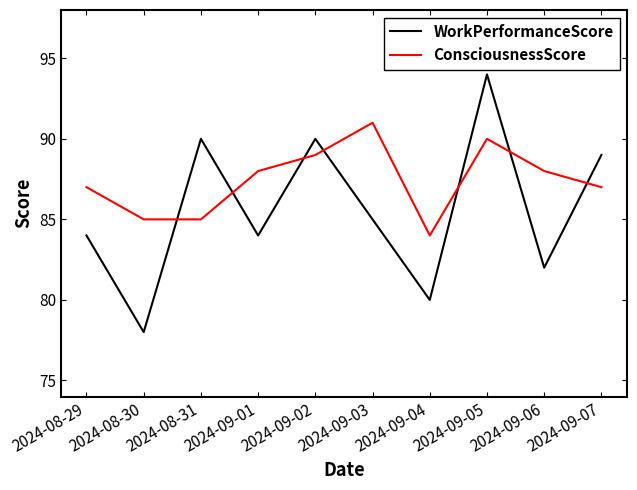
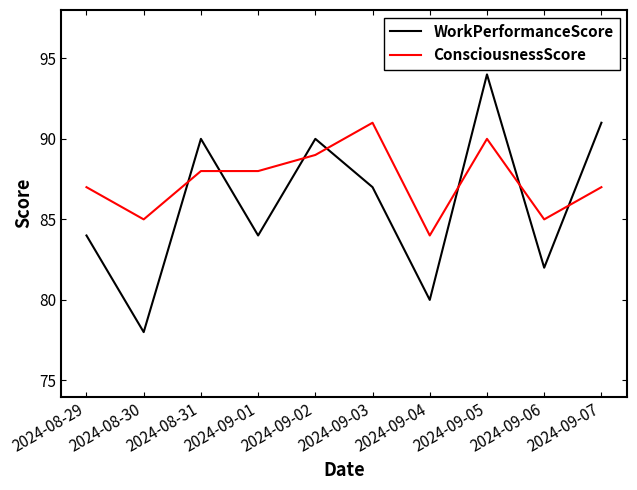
  {
    "WorkPerformanceScore": {
      "2024-08-29": 84,
      "2024-08-30": 78,
      "2024-08-31": 90,
      "2024-09-01": 84,
      "2024-09-02": 90,
-     "2024-09-03": 85,
+     "2024-09-03": 87,
      "2024-09-04": 80,
      "2024-09-05": 94,
      "2024-09-06": 82,
-     "2024-09-07": 89
+     "2024-09-07": 91
    },
    "ConsciousnessScore": {
      "2024-08-29": 87,
      "2024-08-30": 85,
-     "2024-08-31": 85,
+     "2024-08-31": 88,
      "2024-09-01": 88,
      "2024-09-02": 89,
      "2024-09-03": 91,
      "2024-09-04": 84,
      "2024-09-05": 90,
-     "2024-09-06": 88,
+     "2024-09-06": 85,
      "2024-09-07": 87
    }
  }
